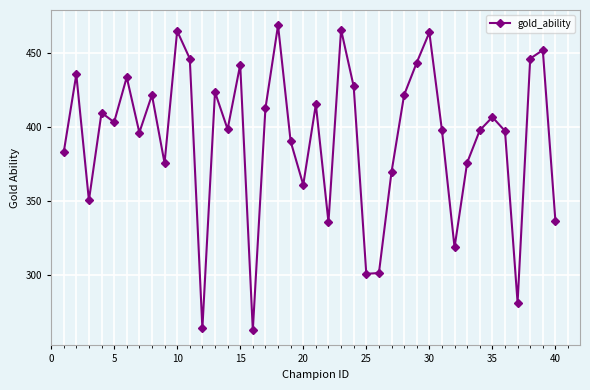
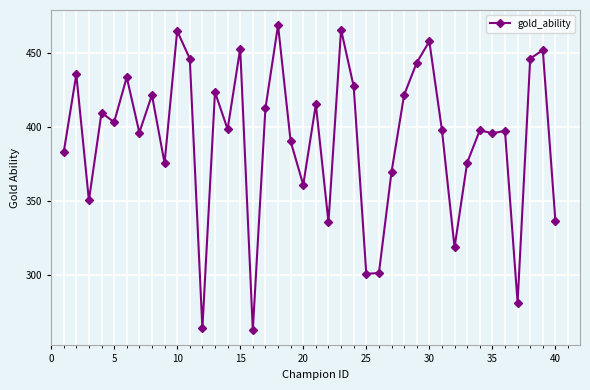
  {
    "5": 403,
    "10": 465,
-   "15": 442,
+   "15": 453,
    "20": 361,
    "25": 301,
-   "30": 464,
-   "35": 407,
+   "30": 458,
+   "35": 396,
    "40": 337
  }
